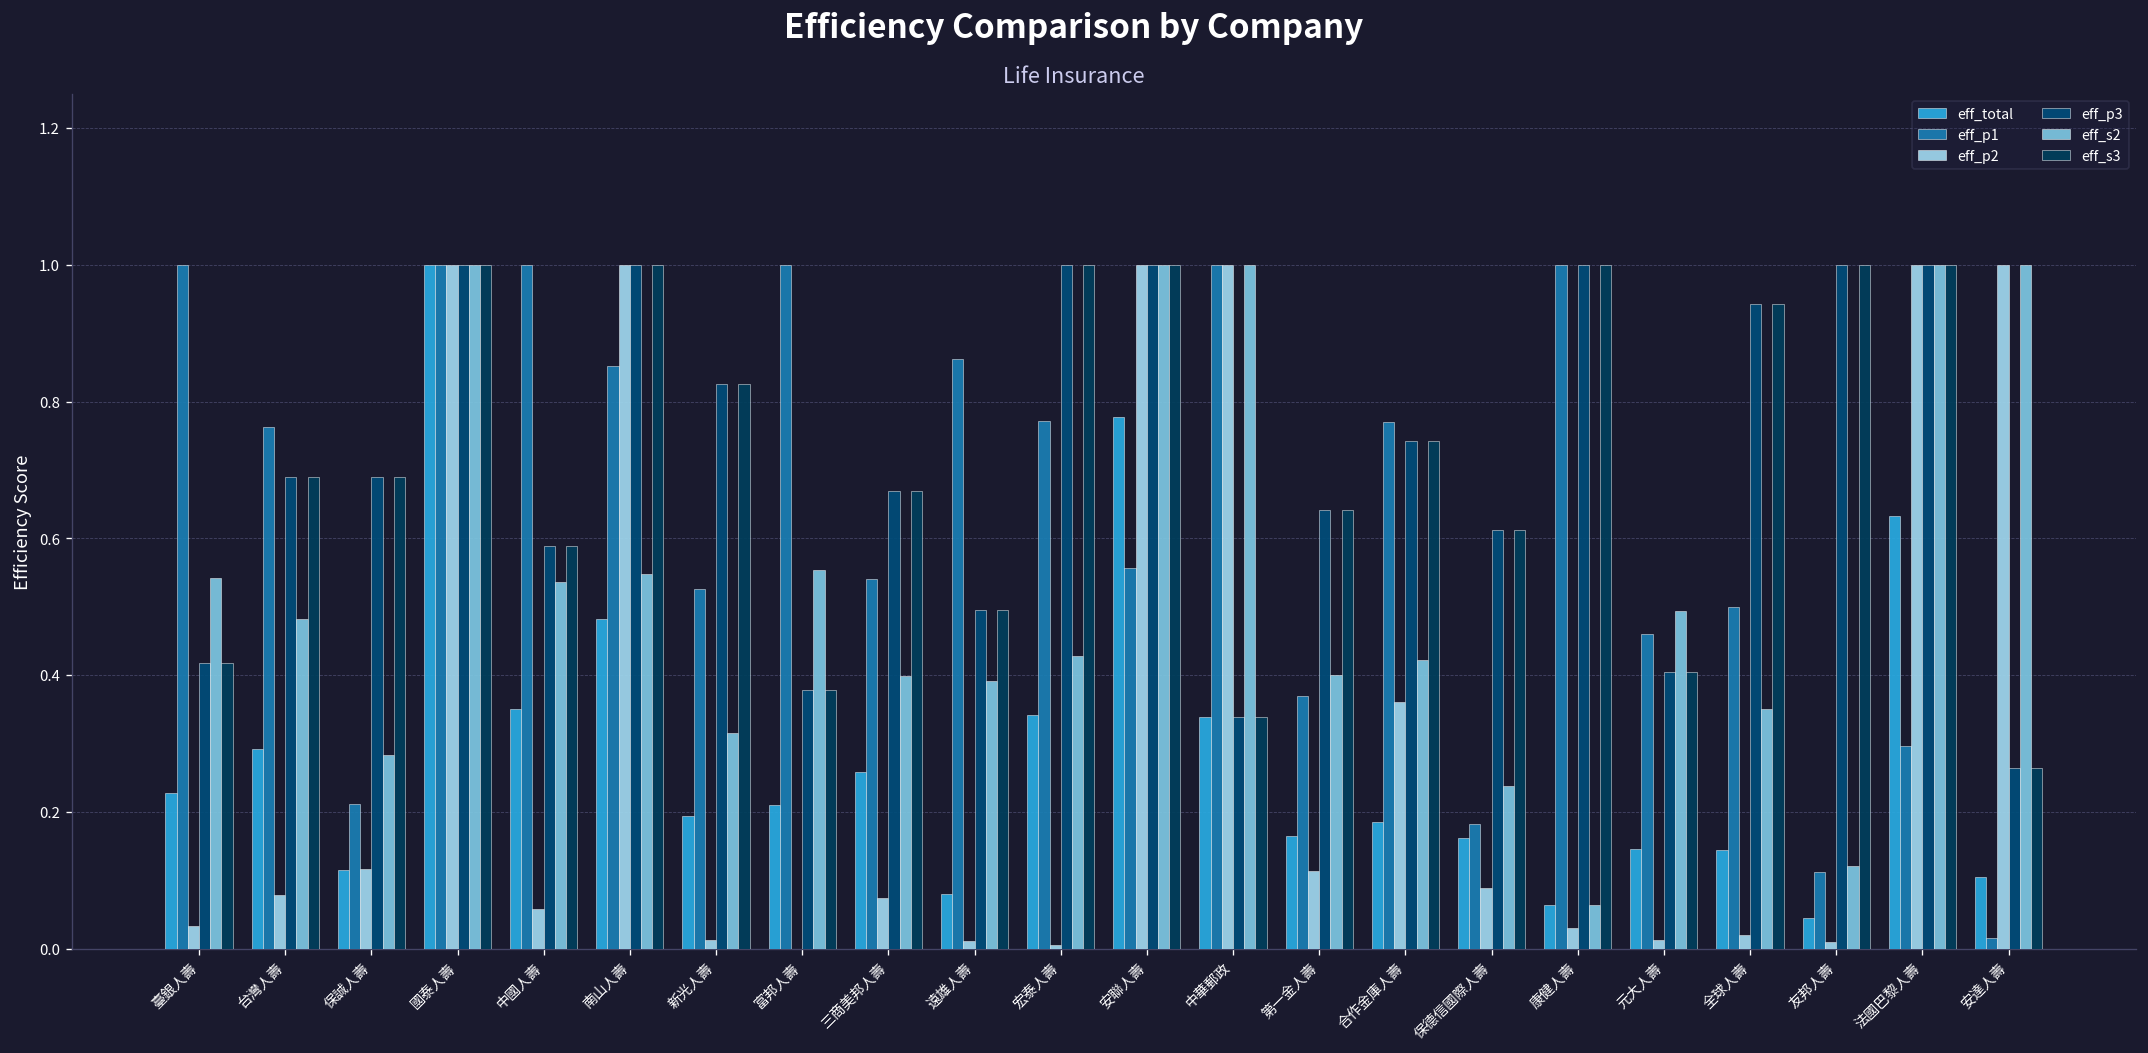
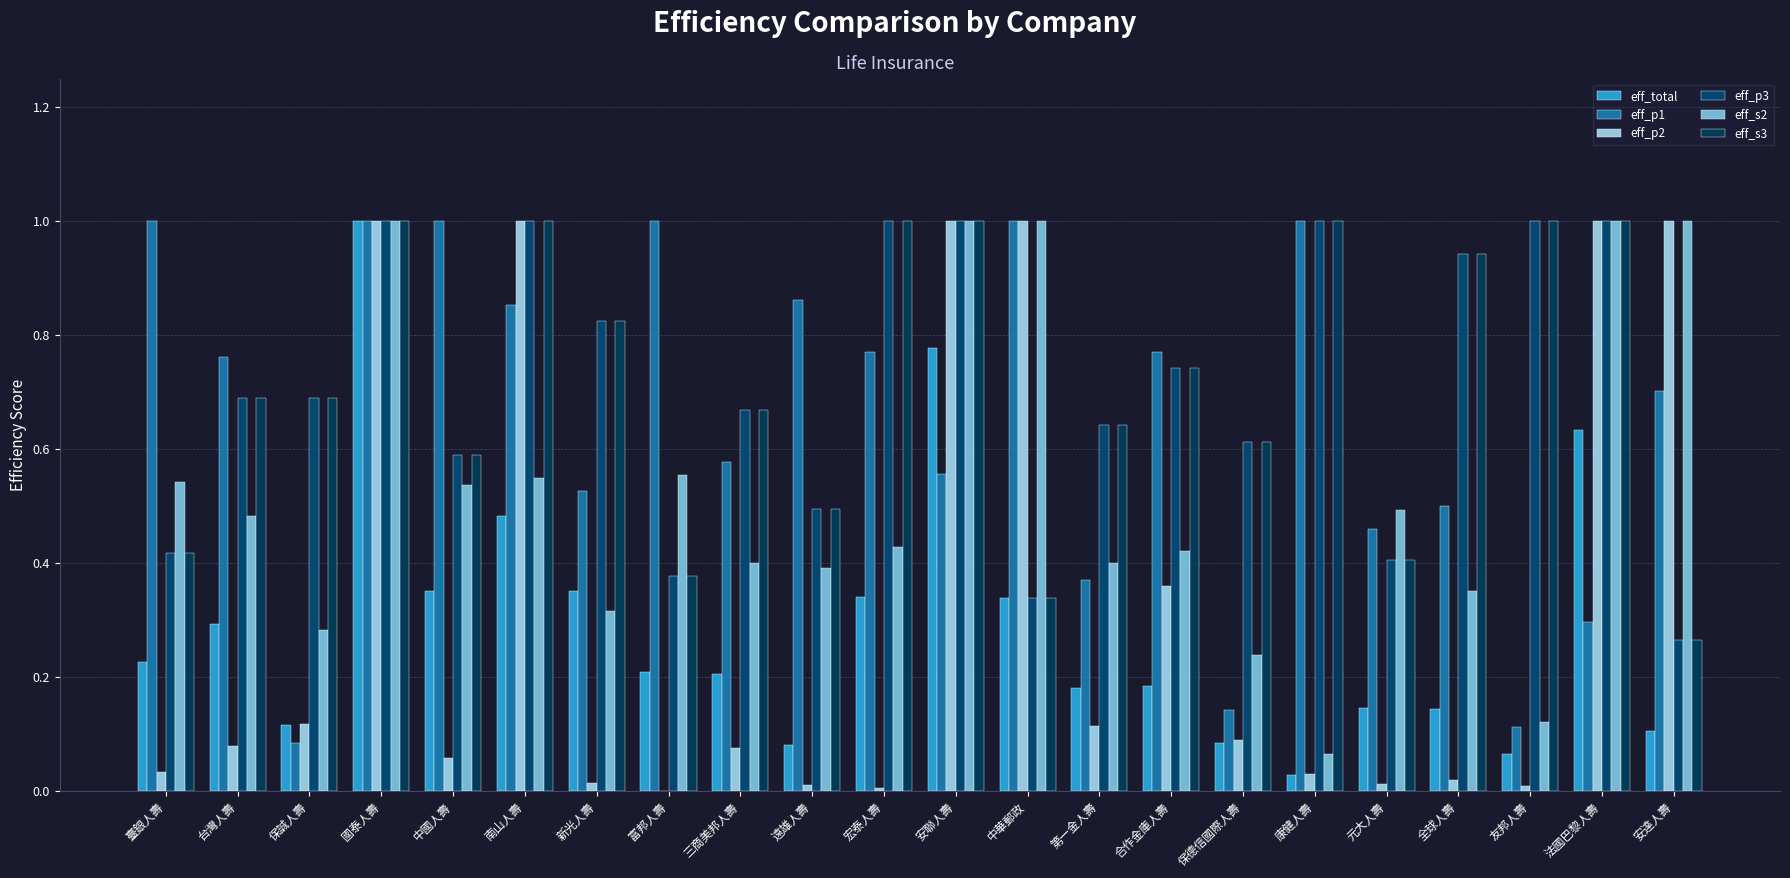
  {
    "eff_total": {
      "臺銀人壽": 0.23,
      "台灣人壽": 0.29,
      "保誠人壽": 0.12,
      "國泰人壽": 1.00,
      "中國人壽": 0.35,
      "南山人壽": 0.48,
-     "新光人壽": 0.19,
+     "新光人壽": 0.35,
      "富邦人壽": 0.21,
-     "三商美邦人壽": 0.26,
+     "三商美邦人壽": 0.20,
      "遠雄人壽": 0.08,
      "宏泰人壽": 0.34,
      "安聯人壽": 0.78,
      "中華郵政": 0.34,
-     "第一金人壽": 0.16,
+     "第一金人壽": 0.18,
      "合作金庫人壽": 0.18,
-     "保德信國際人壽": 0.16,
-     "康健人壽": 0.06,
+     "保德信國際人壽": 0.08,
+     "康健人壽": 0.03,
      "元大人壽": 0.15,
      "全球人壽": 0.14,
-     "友邦人壽": 0.04,
+     "友邦人壽": 0.07,
      "法國巴黎人壽": 0.63,
      "安達人壽": 0.10
    },
    "eff_p1": {
      "臺銀人壽": 1.00,
      "台灣人壽": 0.76,
-     "保誠人壽": 0.21,
+     "保誠人壽": 0.08,
      "國泰人壽": 1.00,
      "中國人壽": 1.00,
      "南山人壽": 0.85,
      "新光人壽": 0.53,
      "富邦人壽": 1.00,
-     "三商美邦人壽": 0.54,
+     "三商美邦人壽": 0.58,
      "遠雄人壽": 0.86,
      "宏泰人壽": 0.77,
      "安聯人壽": 0.56,
      "中華郵政": 1.00,
      "第一金人壽": 0.37,
      "合作金庫人壽": 0.77,
-     "保德信國際人壽": 0.18,
+     "保德信國際人壽": 0.14,
      "康健人壽": 1.00,
      "元大人壽": 0.46,
      "全球人壽": 0.50,
      "友邦人壽": 0.11,
      "法國巴黎人壽": 0.30,
-     "安達人壽": 0.01
+     "安達人壽": 0.70
    }
  }
